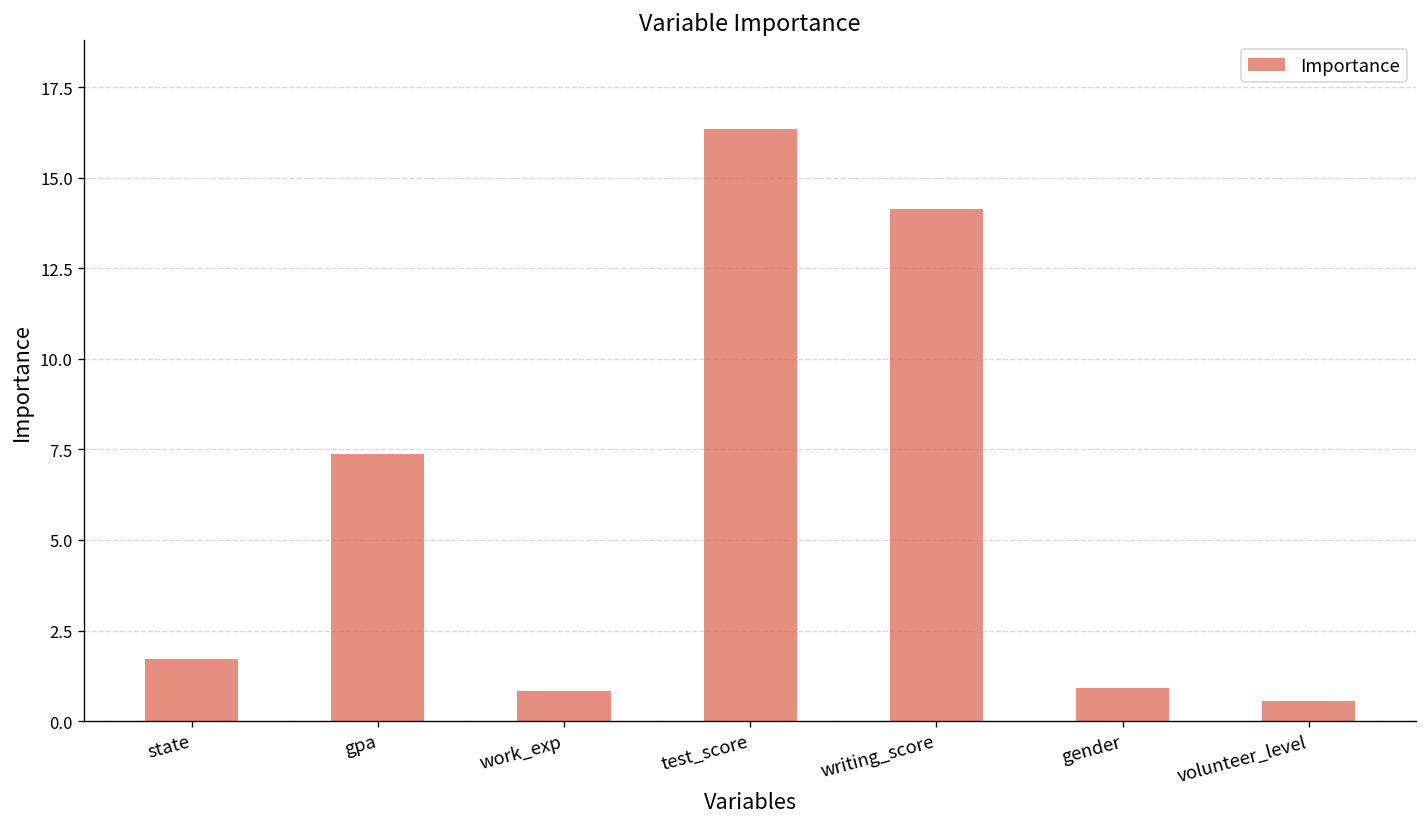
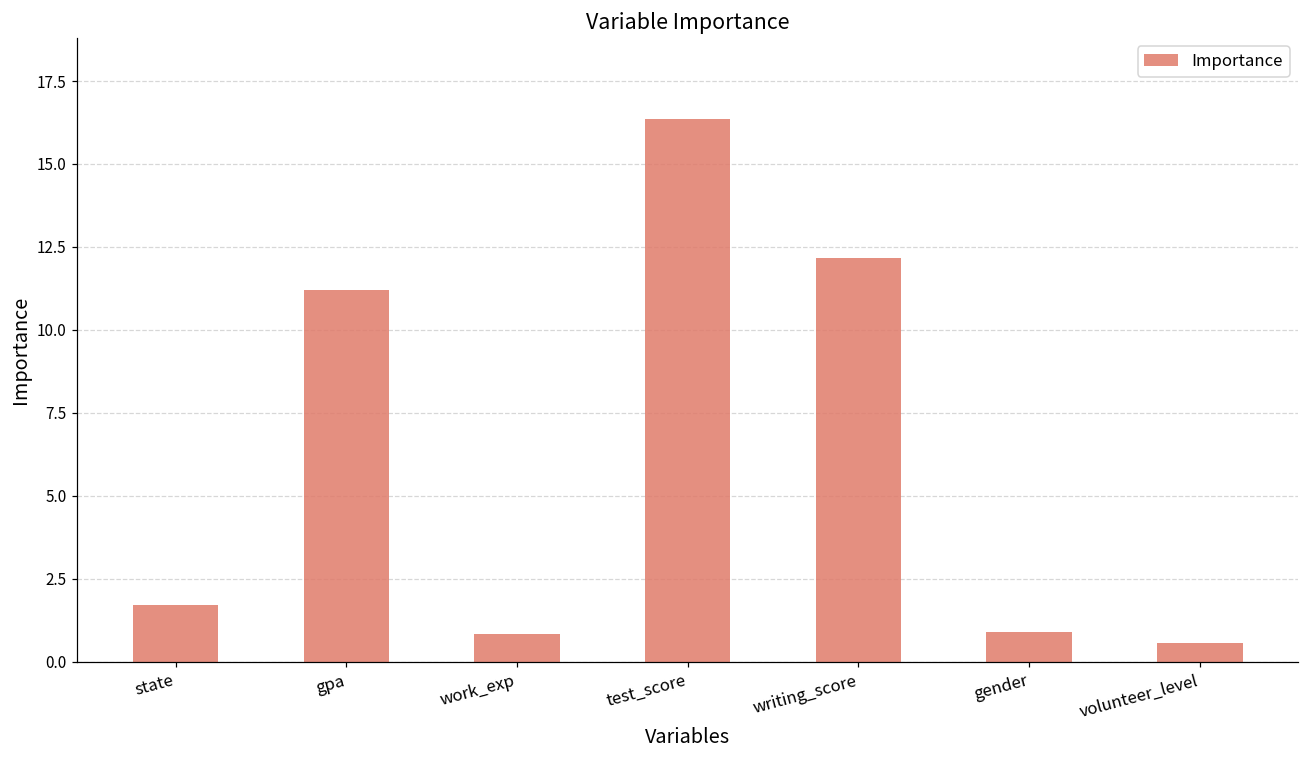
  {
    "state": 1.7,
-   "gpa": 7.4,
+   "gpa": 11.2,
    "work_exp": 0.8,
    "test_score": 16.4,
-   "writing_score": 14.2,
+   "writing_score": 12.2,
    "gender": 0.9,
    "volunteer_level": 0.6
  }
